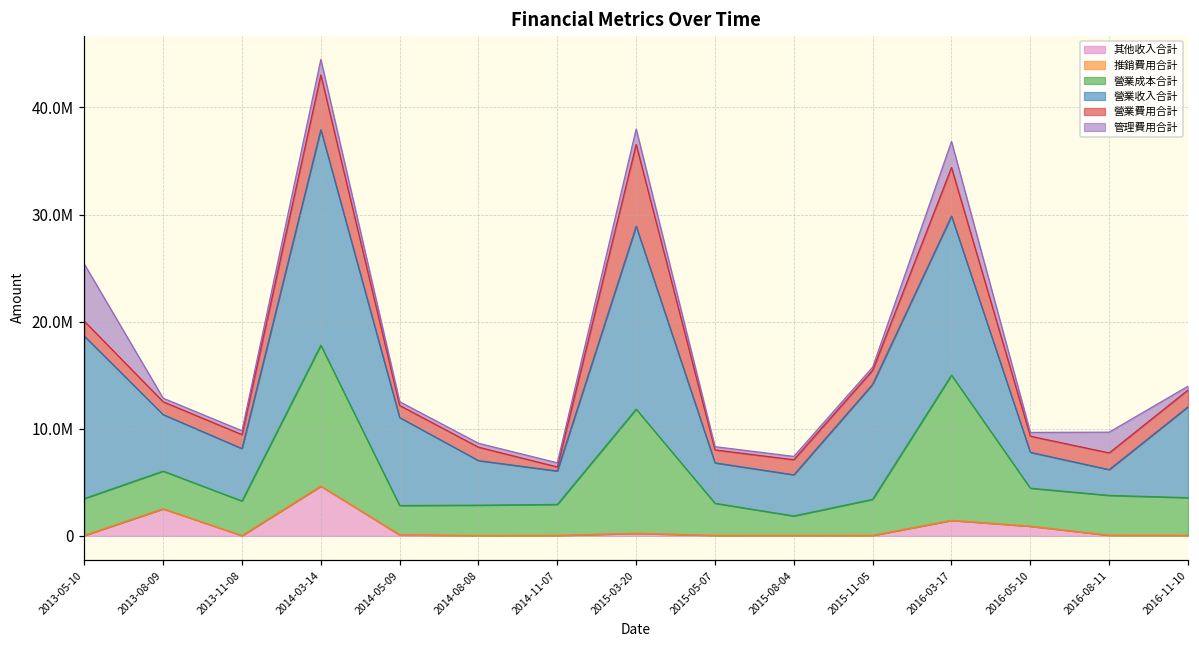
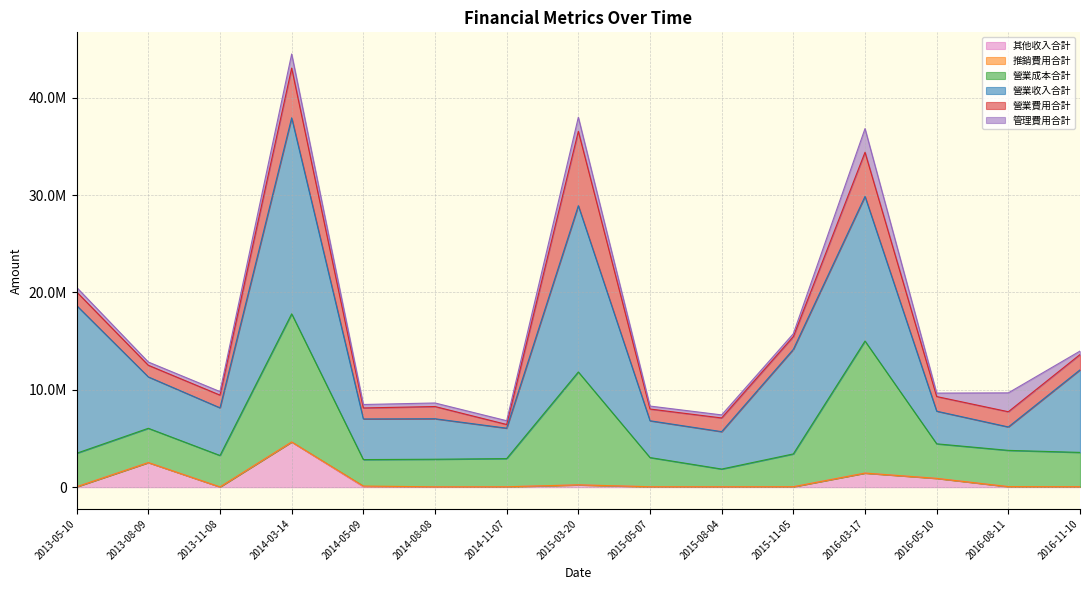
  {
    "營業成本合計": {
      "2013-05-10": 3000000,
      "2013-08-09": 4000000,
      "2013-11-08": 3000000,
      "2014-03-14": 13000000,
      "2014-05-09": 3000000,
      "2014-08-08": 3000000,
      "2014-11-07": 3000000,
      "2015-03-20": 12000000,
      "2015-05-07": 3000000,
      "2015-08-04": 2000000,
      "2015-11-05": 3000000,
      "2016-03-17": 14000000,
      "2016-05-10": 4000000,
      "2016-08-11": 4000000,
      "2016-11-10": 4000000
    },
    "營業收入合計": {
      "2013-05-10": 15000000,
      "2013-08-09": 5000000,
      "2013-11-08": 5000000,
      "2014-03-14": 20000000,
-     "2014-05-09": 8000000,
+     "2014-05-09": 4000000,
      "2014-08-08": 4000000,
      "2014-11-07": 3000000,
      "2015-03-20": 17000000,
      "2015-05-07": 4000000,
      "2015-08-04": 4000000,
      "2015-11-05": 11000000,
      "2016-03-17": 15000000,
      "2016-05-10": 3000000,
      "2016-08-11": 2000000,
      "2016-11-10": 8000000
    },
    "營業費用合計": {
      "2013-05-10": 1000000,
      "2013-08-09": 1000000,
      "2013-11-08": 1000000,
      "2014-03-14": 5000000,
      "2014-05-09": 1000000,
      "2014-08-08": 1000000,
      "2014-11-07": 0,
      "2015-03-20": 8000000,
      "2015-05-07": 1000000,
      "2015-08-04": 1000000,
      "2015-11-05": 1000000,
      "2016-03-17": 5000000,
      "2016-05-10": 2000000,
      "2016-08-11": 2000000,
      "2016-11-10": 2000000
    },
    "管理費用合計": {
-     "2013-05-10": 5000000,
+     "2013-05-10": 0,
      "2013-08-09": 0,
      "2013-11-08": 0,
      "2014-03-14": 1000000,
      "2014-05-09": 0,
      "2014-08-08": 0,
      "2014-11-07": 0,
      "2015-03-20": 1000000,
      "2015-05-07": 0,
      "2015-08-04": 0,
      "2015-11-05": 0,
      "2016-03-17": 2000000,
      "2016-05-10": 0,
      "2016-08-11": 2000000,
      "2016-11-10": 0
    }
  }
